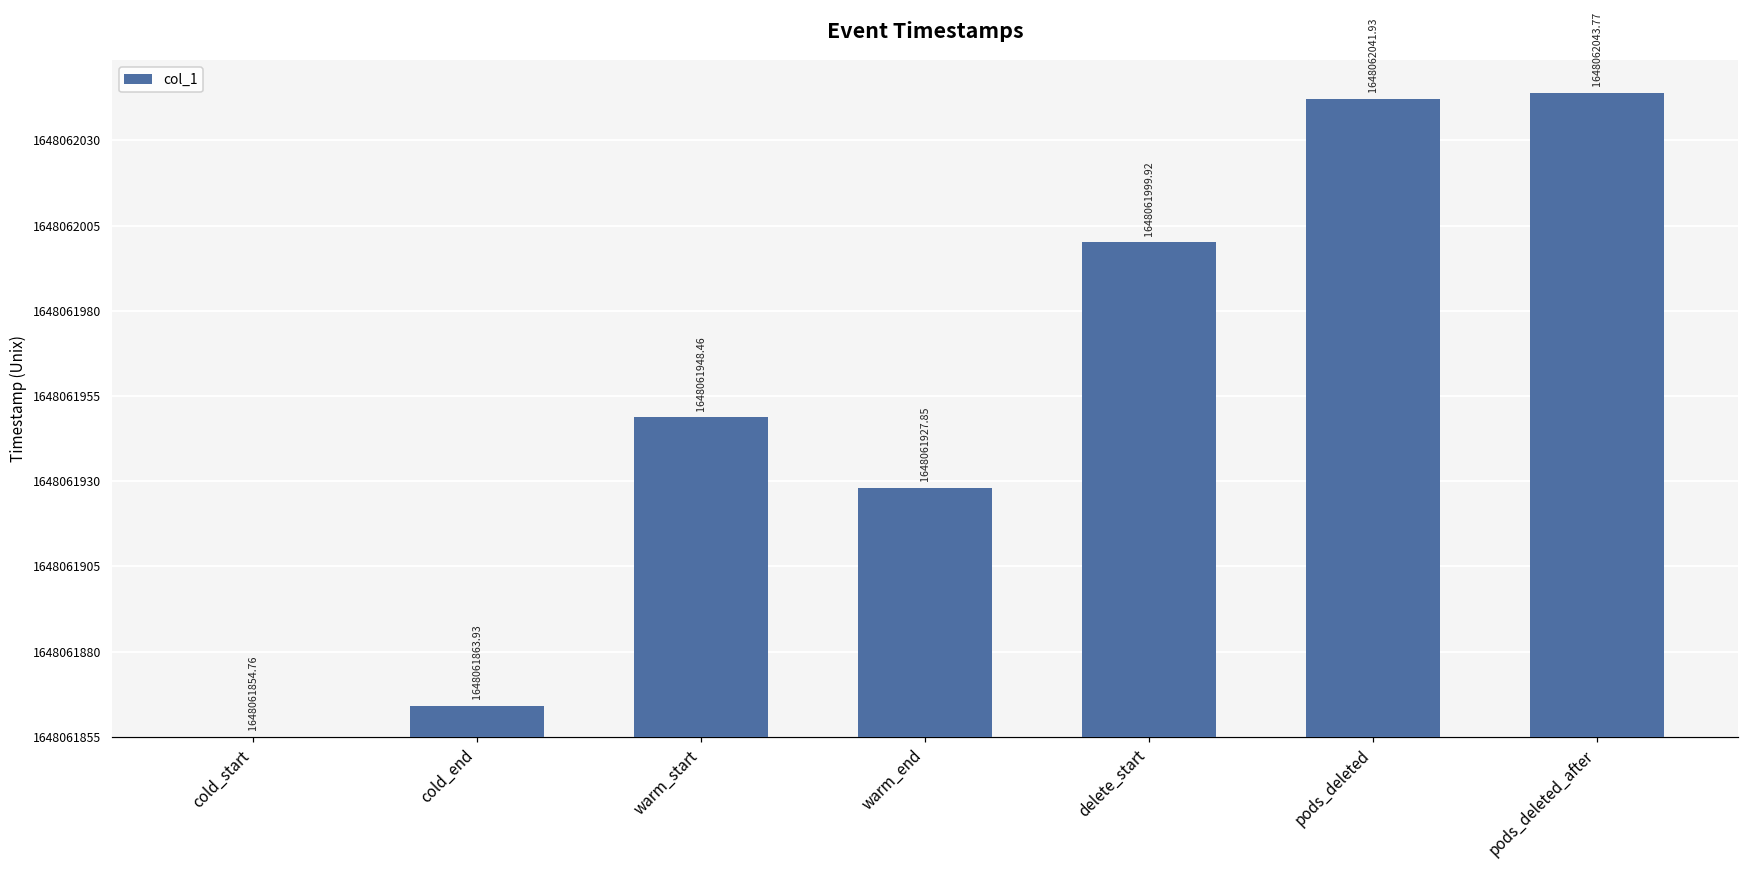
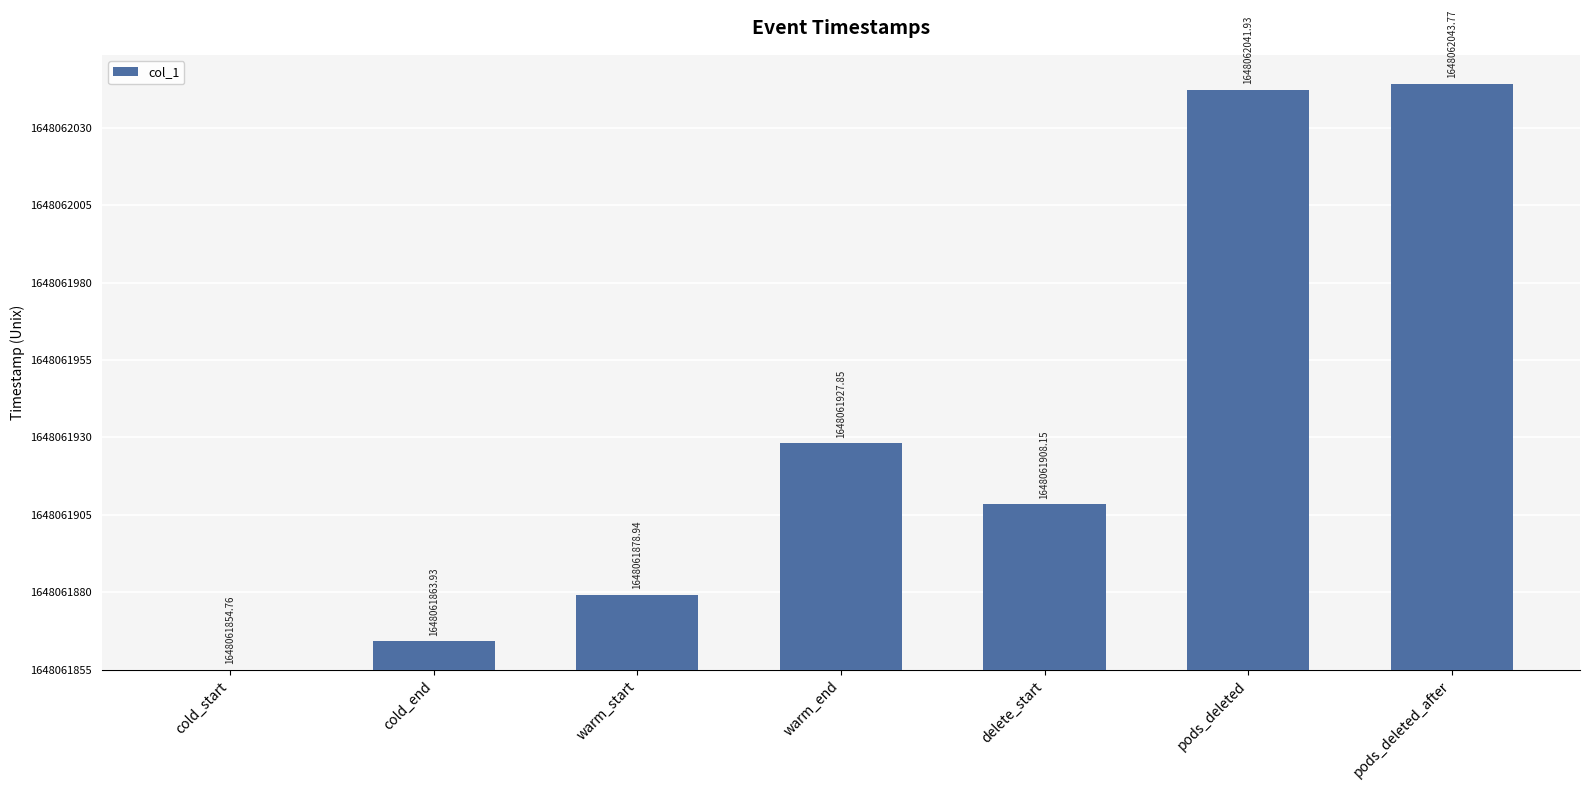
  {
-   "warm_start": 1648061948.46,
-   "delete_start": 1648061999.92
+   "warm_start": 1648061878.94,
+   "delete_start": 1648061908.15
  }
